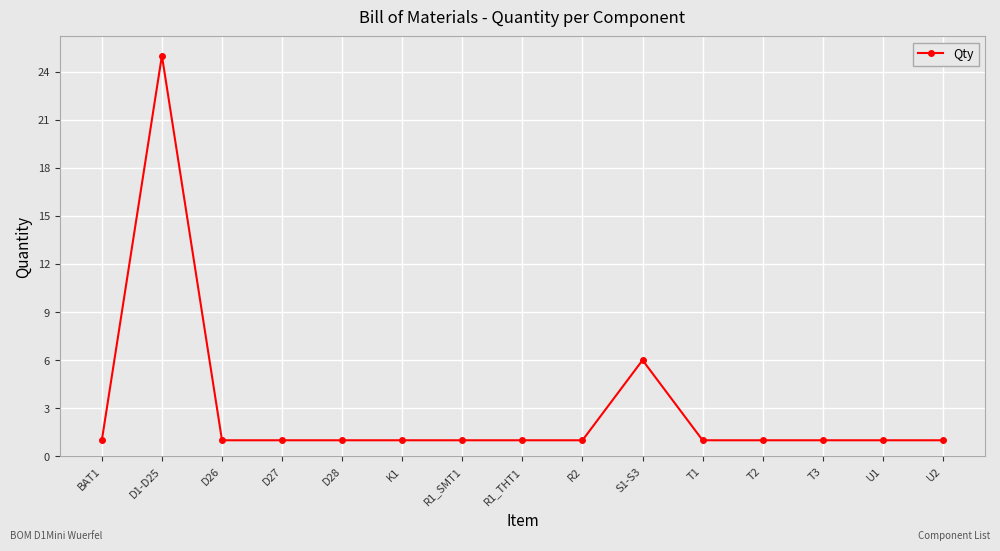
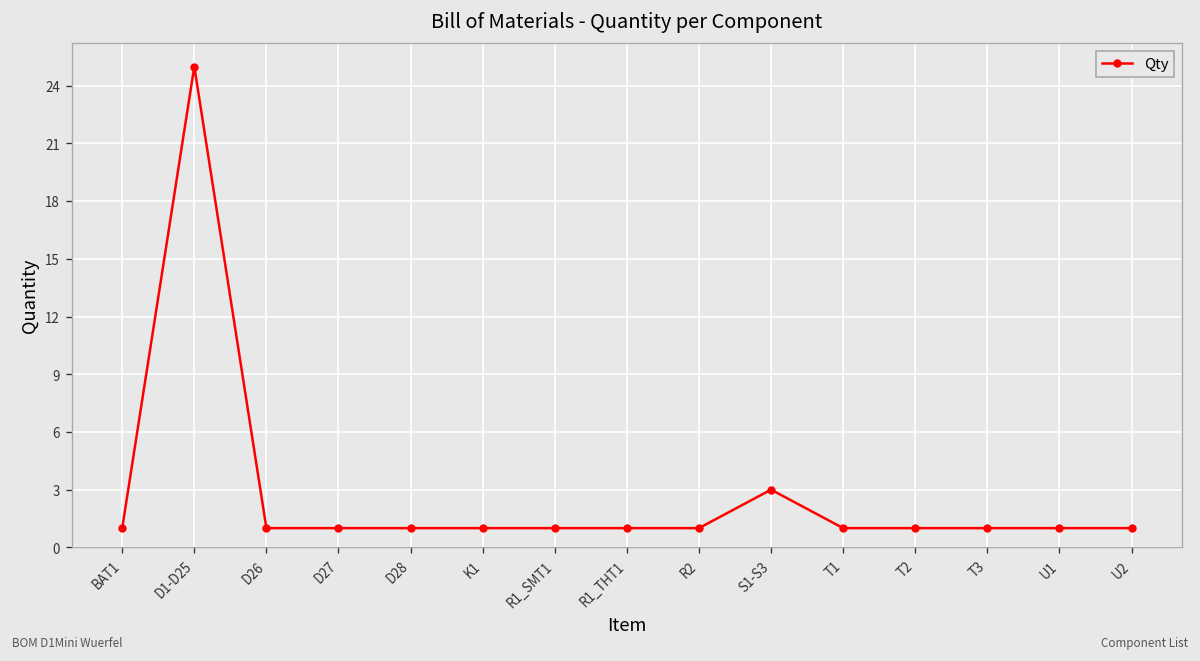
  {
    "BAT1": 1,
    "D1-D25": 25,
    "D26": 1,
    "D27": 1,
    "D28": 1,
    "K1": 1,
    "R1_SMT1": 1,
    "R1_THT1": 1,
    "R2": 1,
-   "S1-S3": 6,
+   "S1-S3": 3,
    "T1": 1,
    "T2": 1,
    "T3": 1,
    "U1": 1,
    "U2": 1
  }
